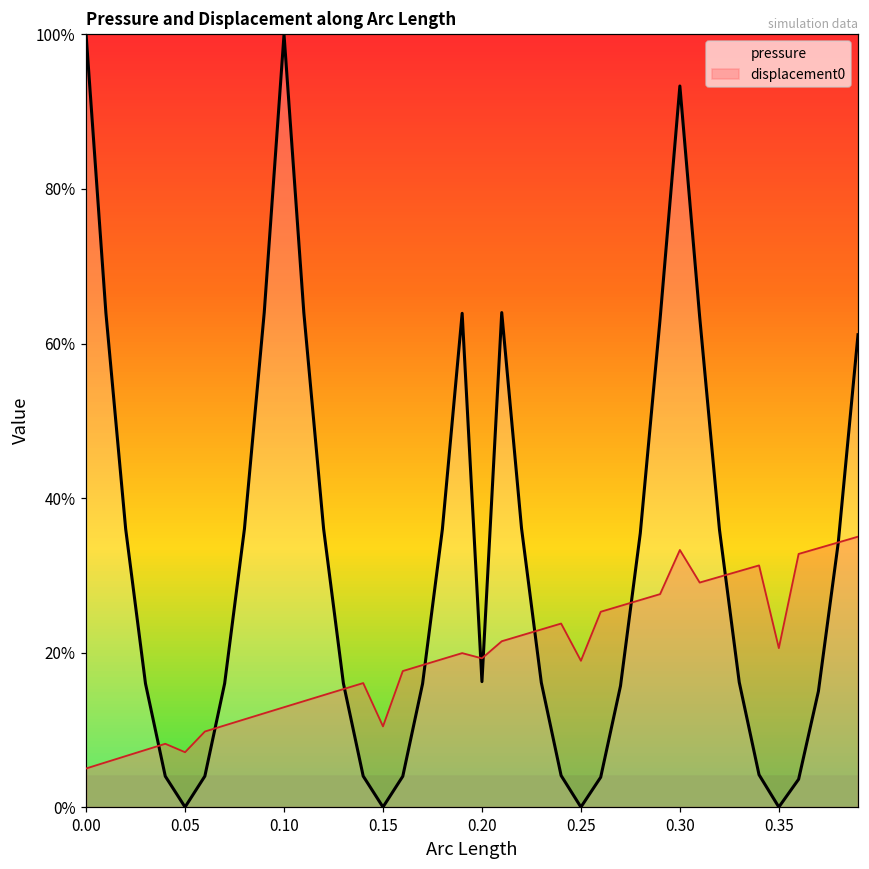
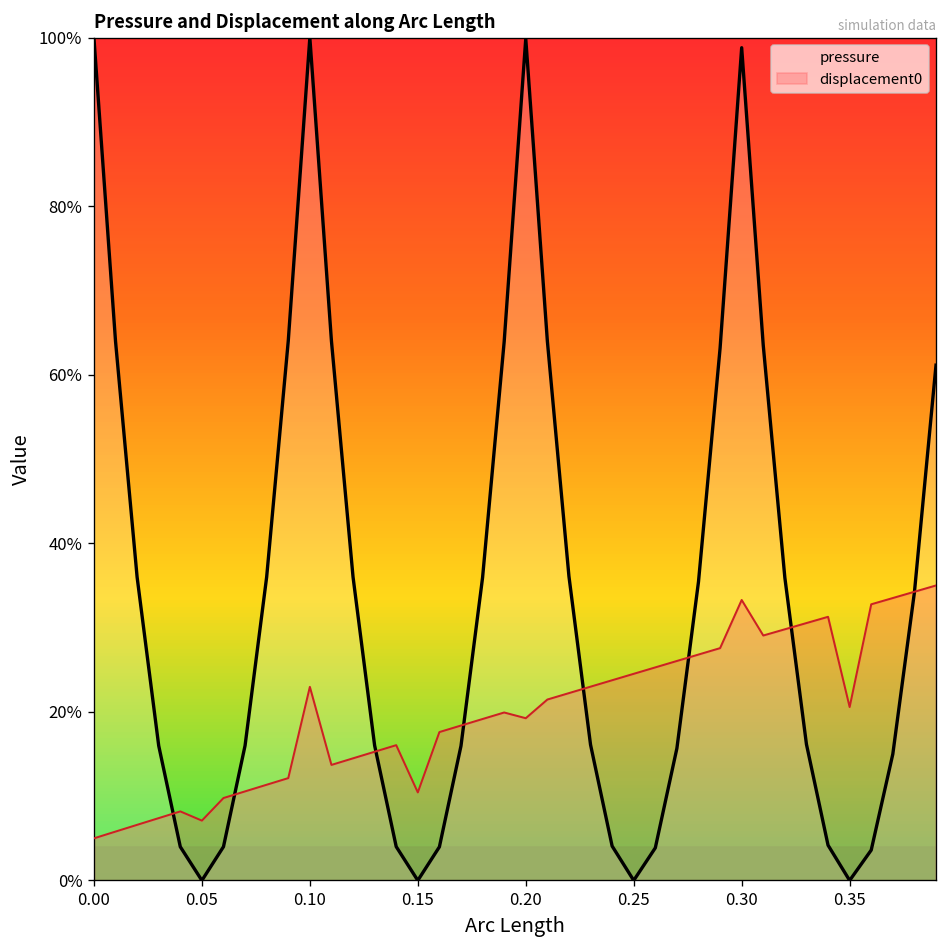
  {
    "pressure": {
      "0.00": "100%",
      "0.10": "100%",
-     "0.20": "16%",
-     "0.30": "93%"
+     "0.20": "100%",
+     "0.30": "99%"
    },
    "displacement0": {
      "0.00": "5%",
      "0.05": "7%",
-     "0.10": "13%",
+     "0.10": "23%",
      "0.15": "10%",
      "0.20": "19%",
-     "0.25": "19%",
+     "0.25": "25%",
      "0.30": "33%",
      "0.35": "21%"
    }
  }
